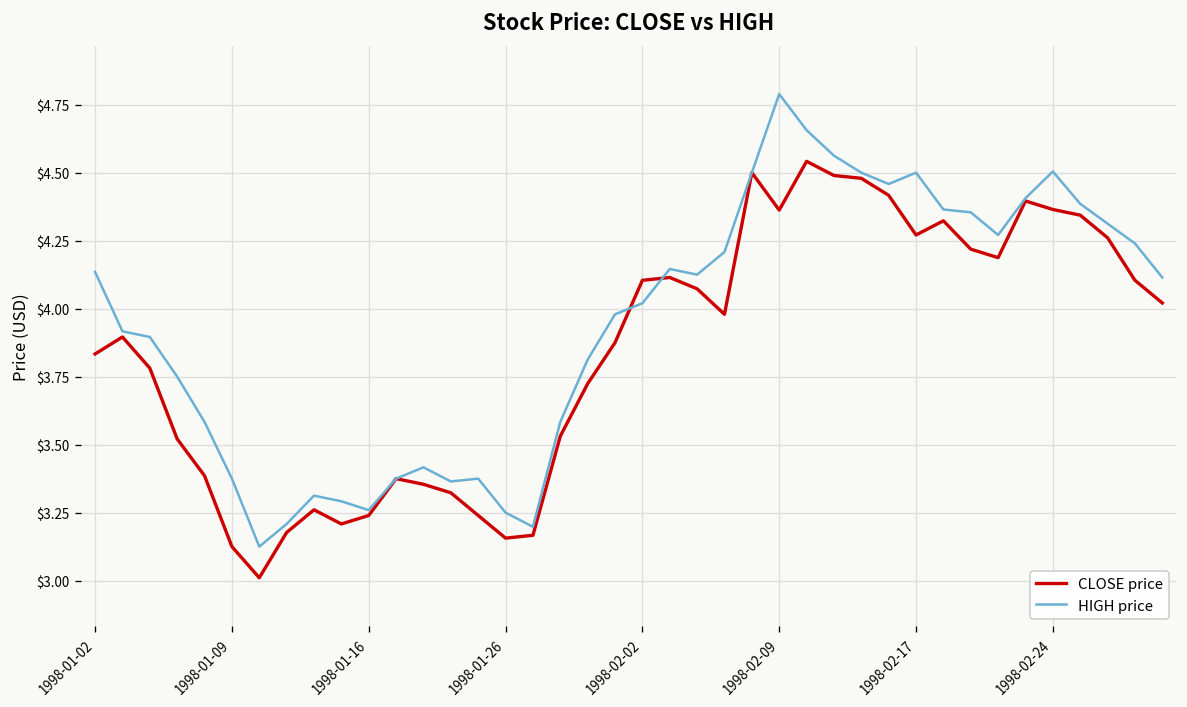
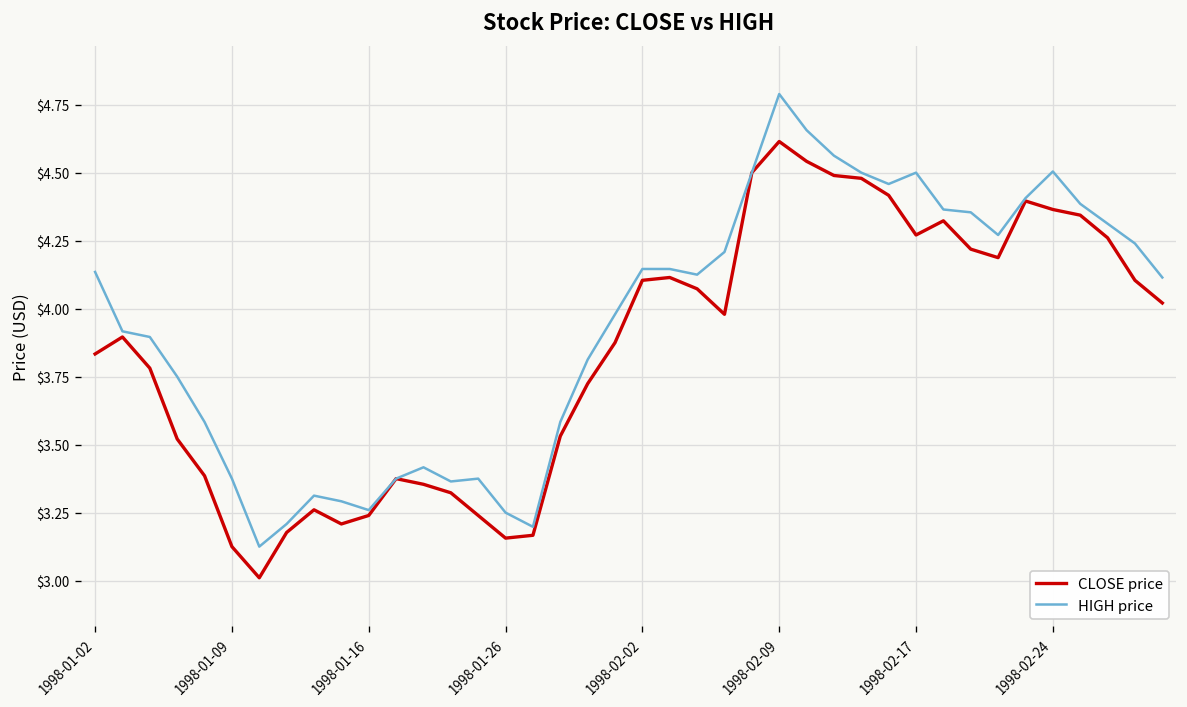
  {
    "CLOSE price": {
      "1998-01-02": "$3.83",
      "1998-01-09": "$3.13",
      "1998-01-16": "$3.24",
      "1998-01-26": "$3.16",
      "1998-02-02": "$4.10",
-     "1998-02-09": "$4.36",
+     "1998-02-09": "$4.61",
      "1998-02-17": "$4.27",
      "1998-02-24": "$4.36"
    },
    "HIGH price": {
      "1998-01-02": "$4.13",
      "1998-01-09": "$3.38",
      "1998-01-16": "$3.26",
      "1998-01-26": "$3.25",
-     "1998-02-02": "$4.02",
+     "1998-02-02": "$4.15",
      "1998-02-09": "$4.79",
      "1998-02-17": "$4.50",
      "1998-02-24": "$4.50"
    }
  }
